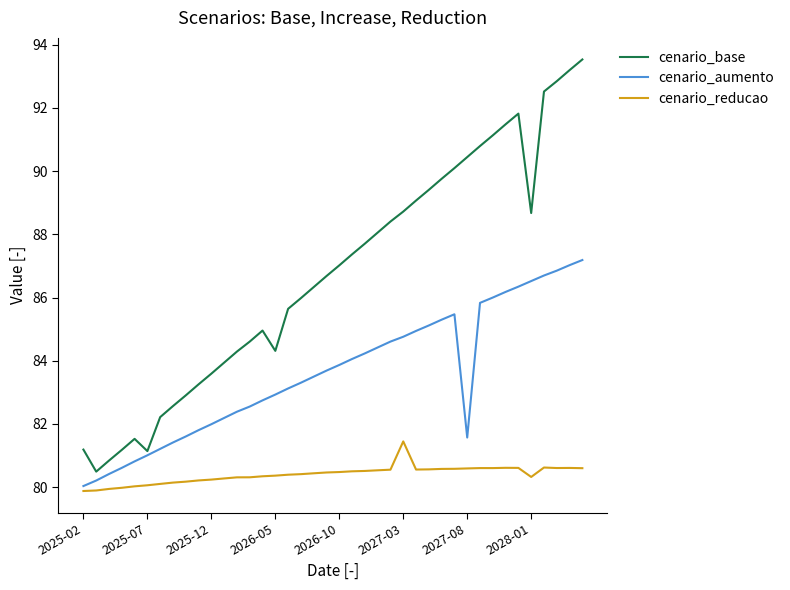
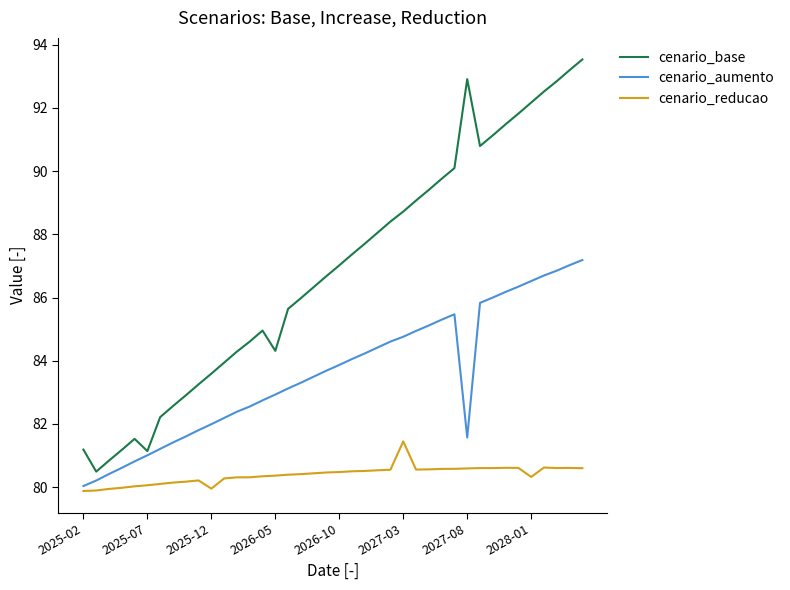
  {
    "cenario_base": {
      "2025-02": 81.2,
      "2025-07": 81.1,
      "2025-12": 83.6,
      "2026-05": 84.3,
      "2026-10": 87.0,
      "2027-03": 88.7,
-     "2027-08": 90.4,
-     "2028-01": 88.7
+     "2027-08": 92.9,
+     "2028-01": 92.2
    },
    "cenario_aumento": {
      "2025-02": 80.0,
      "2025-07": 81.0,
      "2025-12": 82.0,
      "2026-05": 82.9,
      "2026-10": 83.9,
      "2027-03": 84.8,
      "2027-08": 81.6,
      "2028-01": 86.5
    },
    "cenario_reducao": {
      "2025-02": 79.9,
      "2025-07": 80.1,
-     "2025-12": 80.2,
+     "2025-12": 80.0,
      "2026-05": 80.4,
      "2026-10": 80.5,
      "2027-03": 81.4,
      "2027-08": 80.6,
      "2028-01": 80.3
    }
  }
